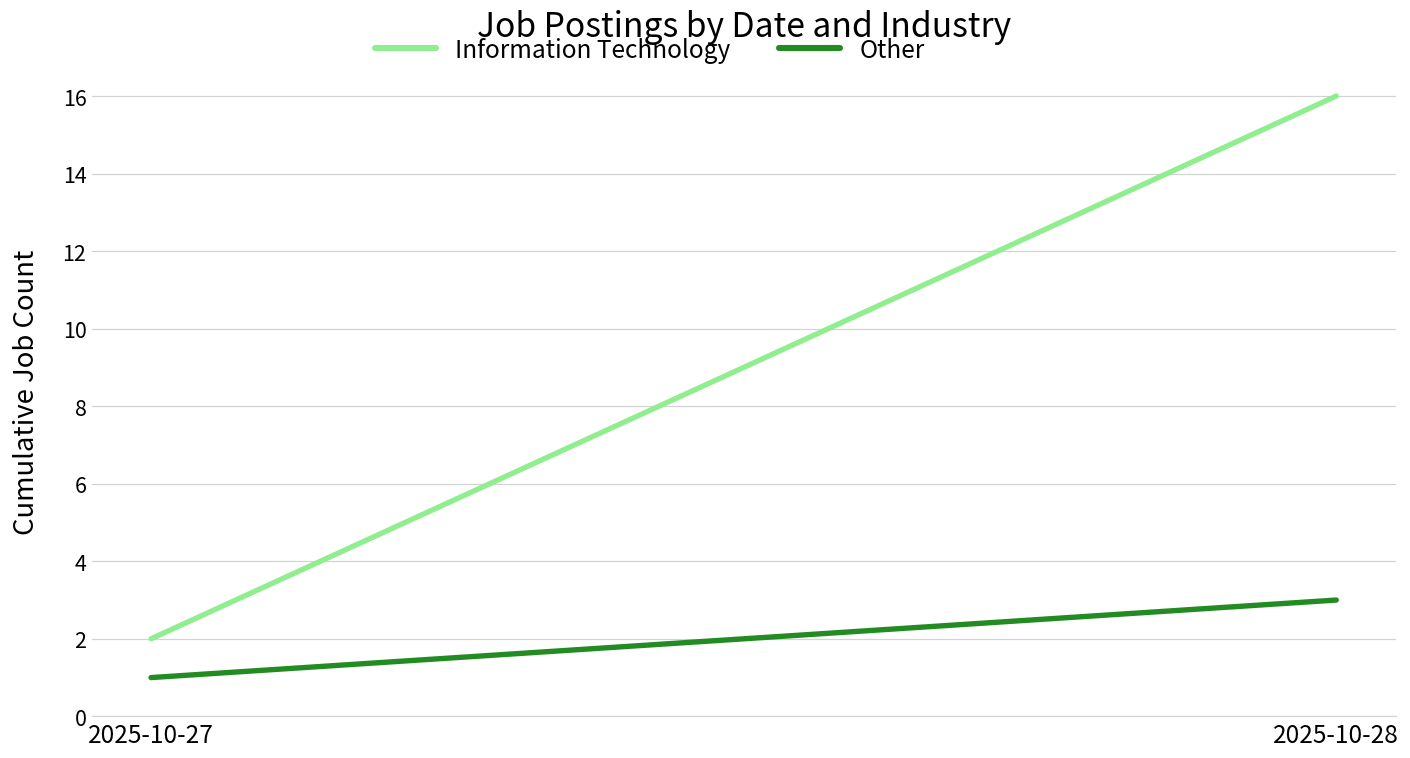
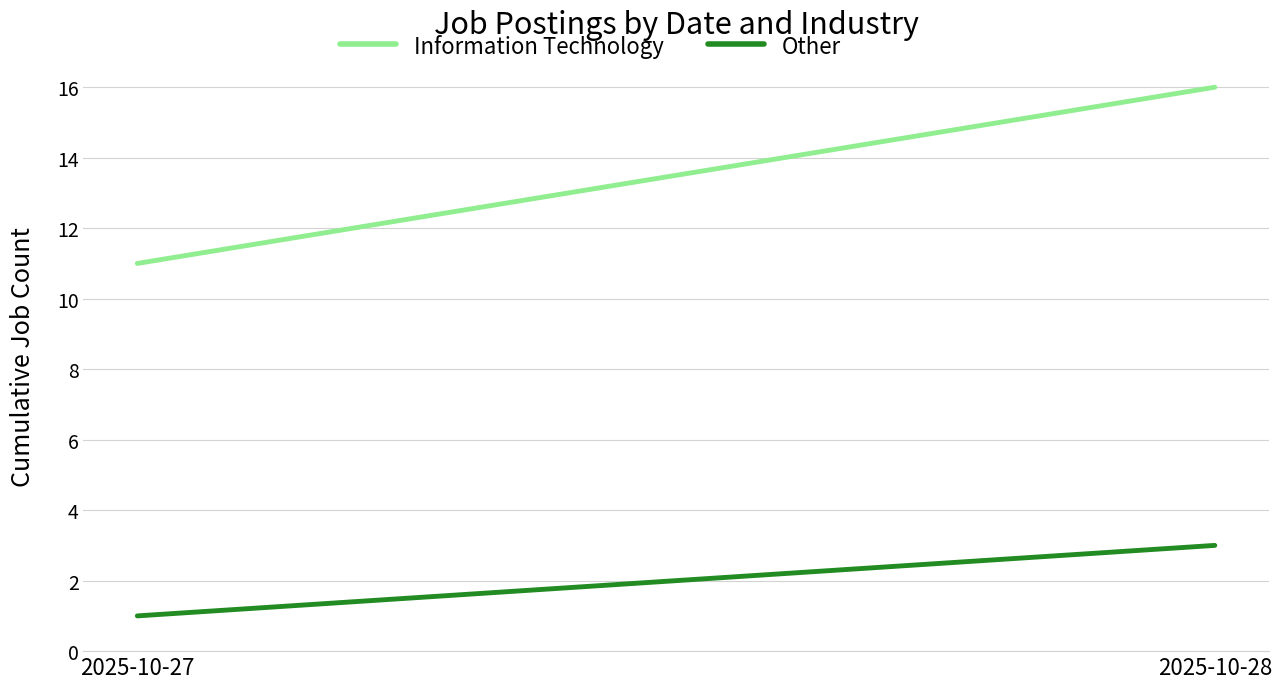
  {
    "Information Technology": {
-     "2025-10-27": 2,
+     "2025-10-27": 11,
      "2025-10-28": 16
    },
    "Other": {
      "2025-10-27": 1,
      "2025-10-28": 3
    }
  }
